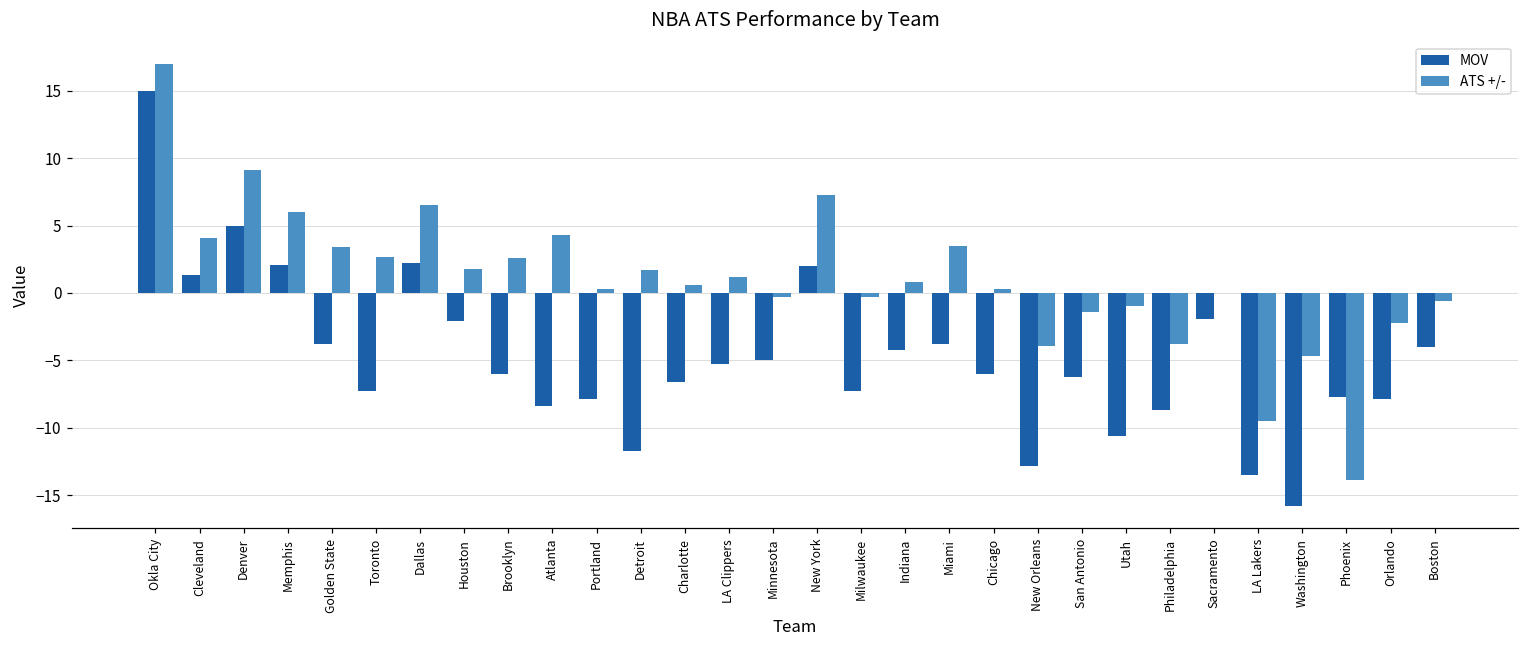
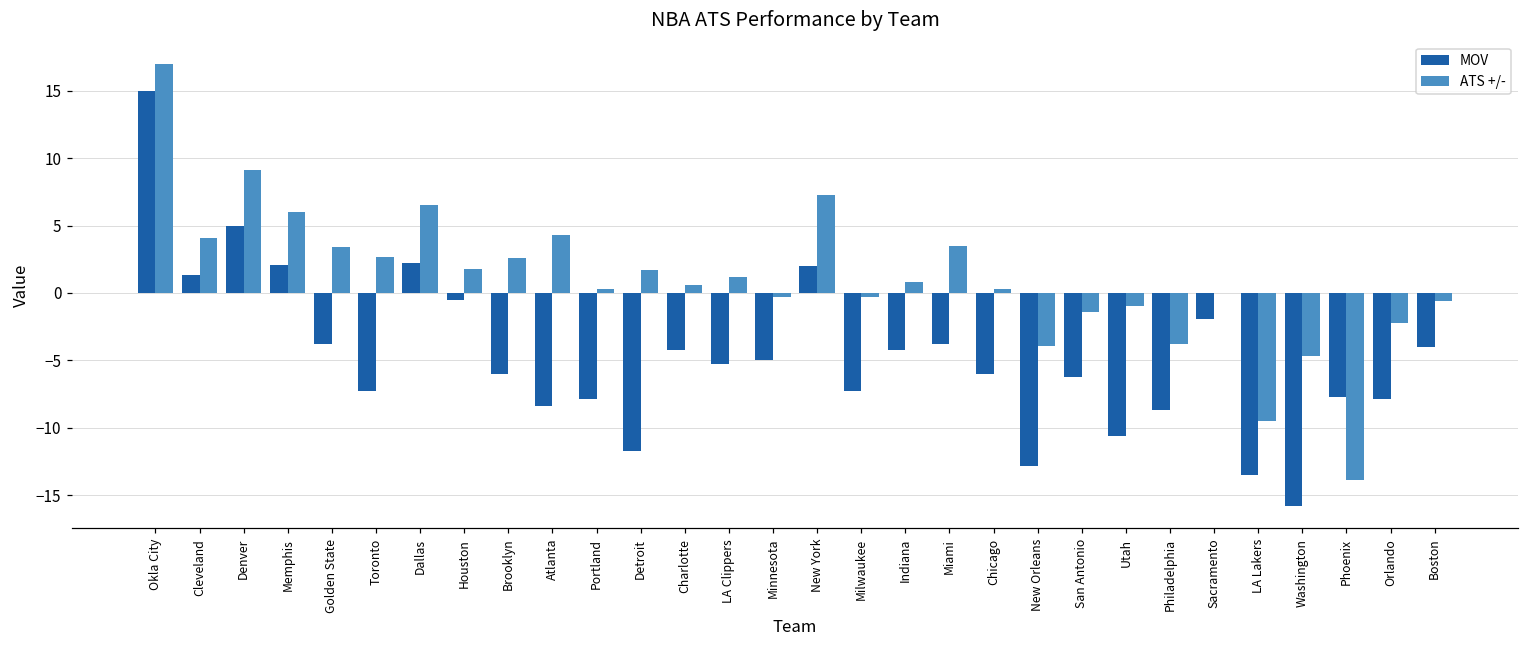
  {
    "MOV": {
      "Okla City": 15.0,
      "Cleveland": 1.3,
      "Denver": 5.0,
      "Memphis": 2.1,
      "Golden State": -3.8,
      "Toronto": -7.3,
      "Dallas": 2.2,
-     "Houston": -2.1,
+     "Houston": -0.5,
      "Brooklyn": -6.0,
      "Atlanta": -8.4,
      "Portland": -7.9,
      "Detroit": -11.7,
-     "Charlotte": -6.6,
+     "Charlotte": -4.2,
      "LA Clippers": -5.3,
      "Minnesota": -5.0,
      "New York": 2.0,
      "Milwaukee": -7.3,
      "Indiana": -4.2,
      "Miami": -3.8,
      "Chicago": -6.0,
      "New Orleans": -12.8,
      "San Antonio": -6.2,
      "Utah": -10.6,
      "Philadelphia": -8.7,
      "Sacramento": -1.9,
      "LA Lakers": -13.5,
      "Washington": -15.8,
      "Phoenix": -7.7,
      "Orlando": -7.9,
      "Boston": -4.0
    },
    "ATS +/-": {
      "Okla City": 17.0,
      "Cleveland": 4.1,
      "Denver": 9.1,
      "Memphis": 6.0,
      "Golden State": 3.4,
      "Toronto": 2.7,
      "Dallas": 6.5,
      "Houston": 1.8,
      "Brooklyn": 2.6,
      "Atlanta": 4.3,
      "Portland": 0.3,
      "Detroit": 1.7,
      "Charlotte": 0.6,
      "LA Clippers": 1.2,
      "Minnesota": -0.3,
      "New York": 7.3,
      "Milwaukee": -0.3,
      "Indiana": 0.8,
      "Miami": 3.5,
      "Chicago": 0.3,
      "New Orleans": -3.9,
      "San Antonio": -1.4,
      "Utah": -1.0,
      "Philadelphia": -3.8,
      "Sacramento": 0.0,
      "LA Lakers": -9.5,
      "Washington": -4.7,
      "Phoenix": -13.9,
      "Orlando": -2.2,
      "Boston": -0.6
    }
  }
